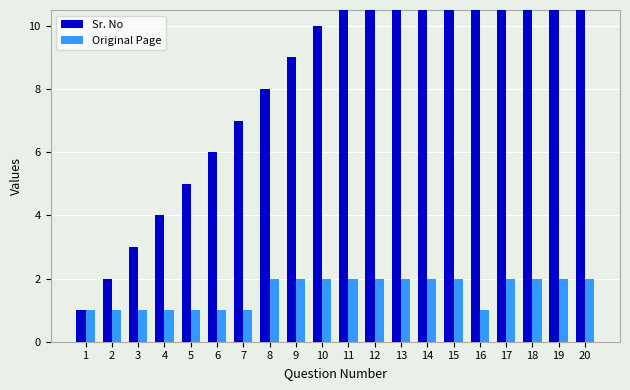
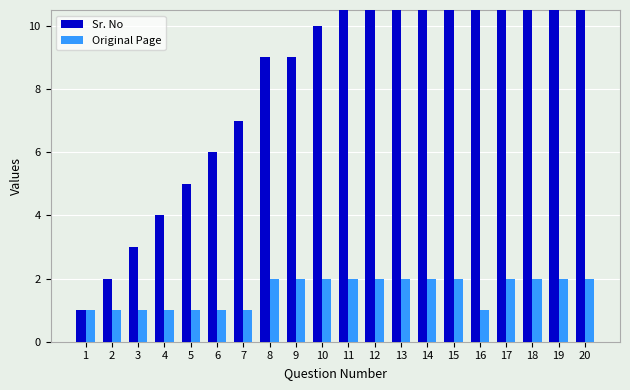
  {
    "Sr. No": {
      "1": 1,
      "2": 2,
      "3": 3,
      "4": 4,
      "5": 5,
      "6": 6,
      "7": 7,
-     "8": 8,
+     "8": 9,
      "9": 9,
      "10": 10
    },
    "Original Page": {
      "1": 1,
      "2": 1,
      "3": 1,
      "4": 1,
      "5": 1,
      "6": 1,
      "7": 1,
      "8": 2,
      "9": 2,
      "10": 2,
      "11": 2,
      "12": 2,
      "13": 2,
      "14": 2,
      "15": 2,
      "16": 1,
      "17": 2,
      "18": 2,
      "19": 2,
      "20": 2
    }
  }
